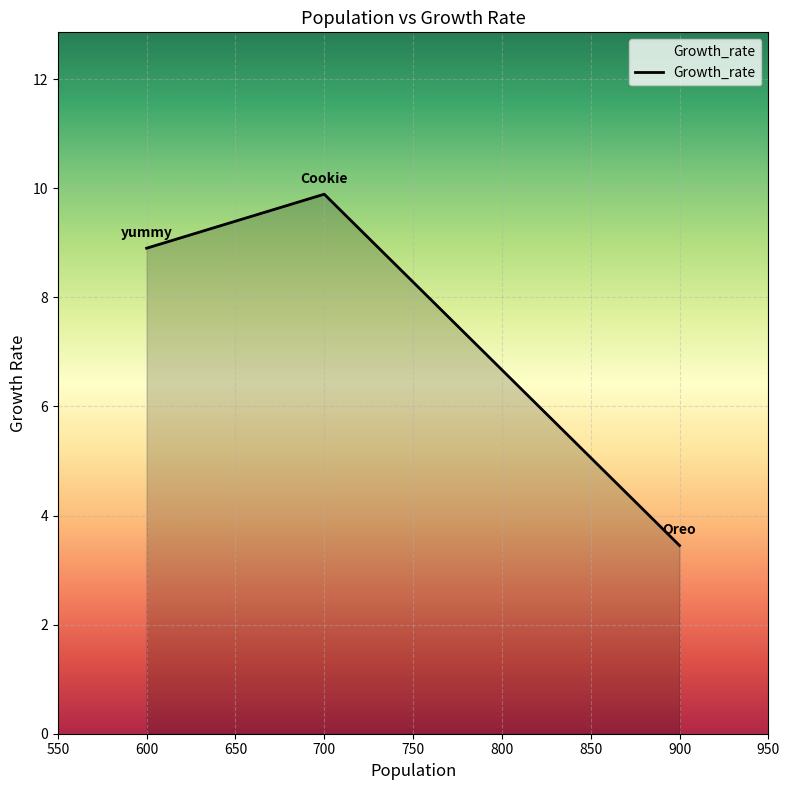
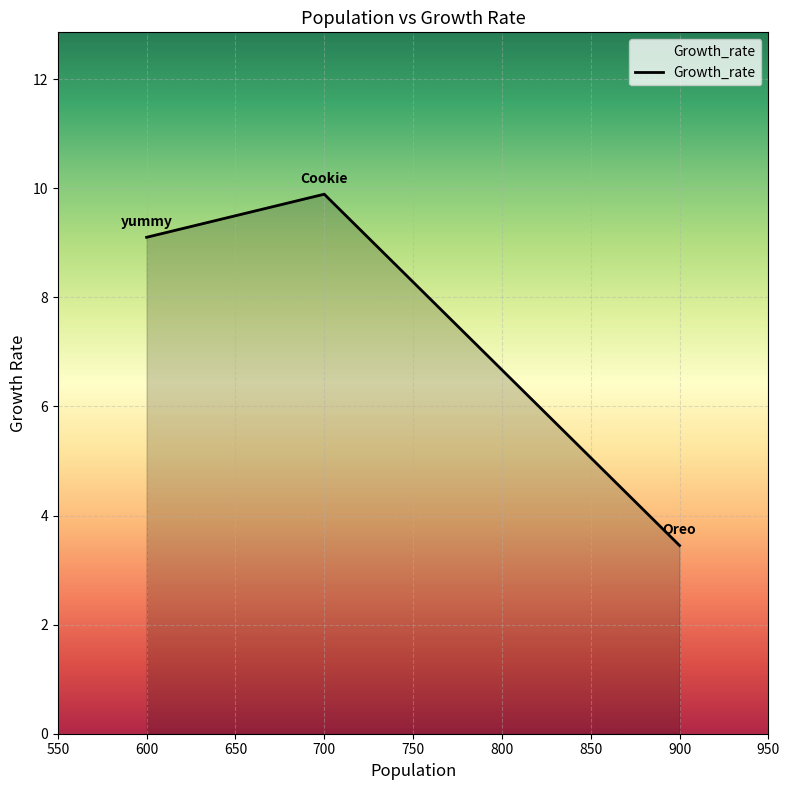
  {
-   "600": 8.9,
+   "600": 9.1,
    "700": 9.9,
    "900": 3.5
  }
